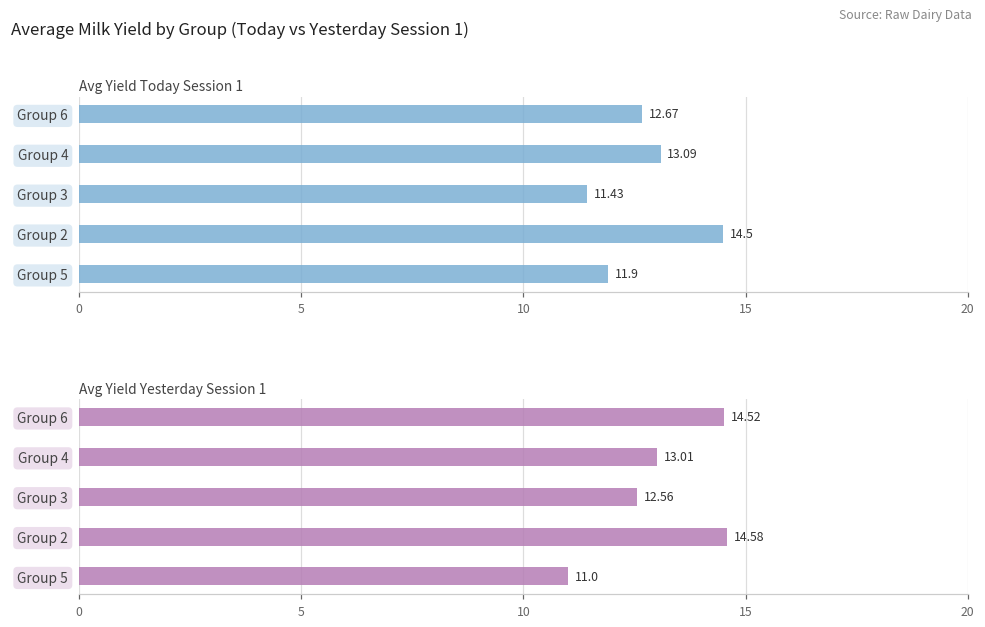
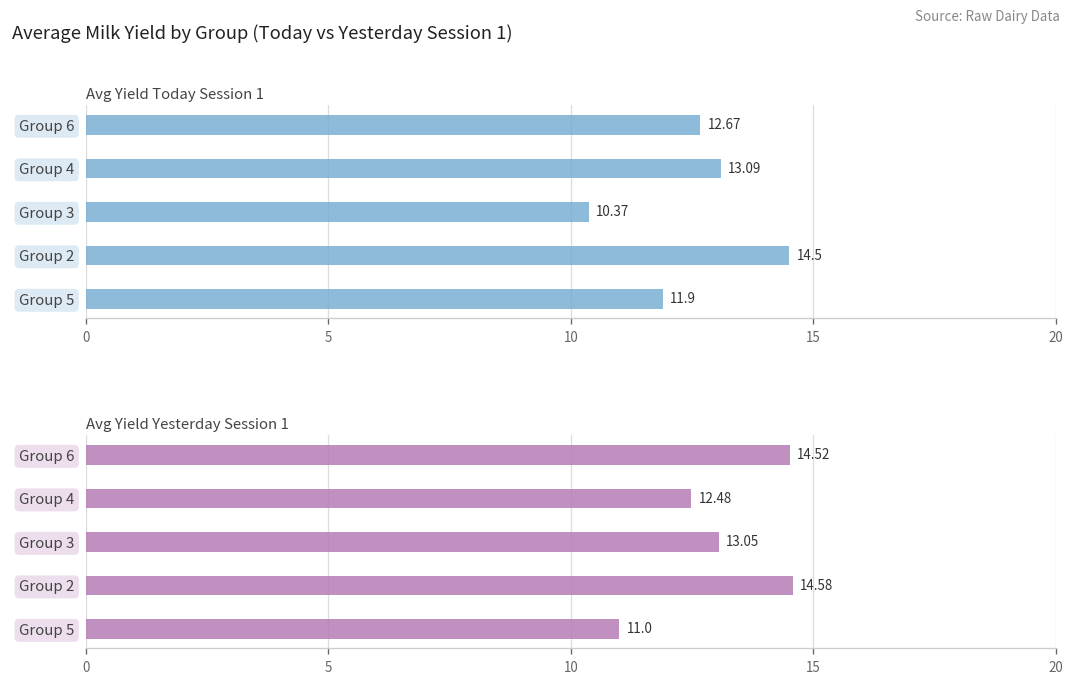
  {
    "Avg Yield Today Session 1": {
      "Group 6": 12.67,
      "Group 4": 13.09,
-     "Group 3": 11.43,
+     "Group 3": 10.37,
      "Group 2": 14.5,
      "Group 5": 11.9
    },
    "Avg Yield Yesterday Session 1": {
      "Group 6": 14.52,
-     "Group 4": 13.01,
-     "Group 3": 12.56,
+     "Group 4": 12.48,
+     "Group 3": 13.05,
      "Group 2": 14.58,
      "Group 5": 11.0
    }
  }
